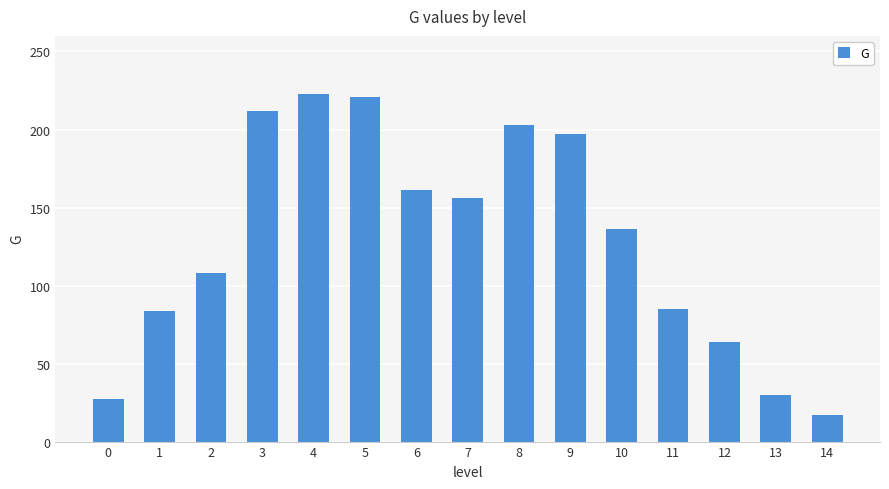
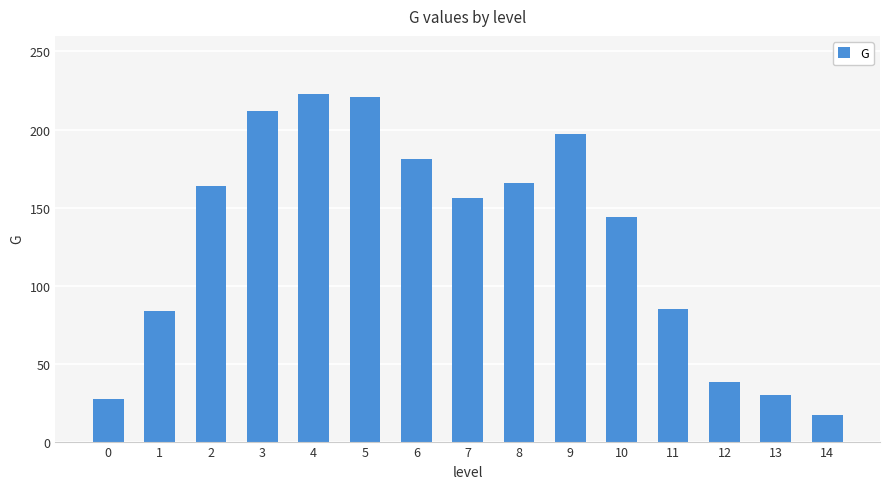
  {
    "0": 27,
    "1": 84,
-   "2": 108,
+   "2": 164,
    "3": 212,
    "4": 223,
    "5": 221,
-   "6": 161,
+   "6": 181,
    "7": 156,
-   "8": 203,
+   "8": 166,
    "9": 197,
-   "10": 136,
+   "10": 144,
    "11": 85,
-   "12": 64,
+   "12": 38,
    "13": 30,
    "14": 17
  }
